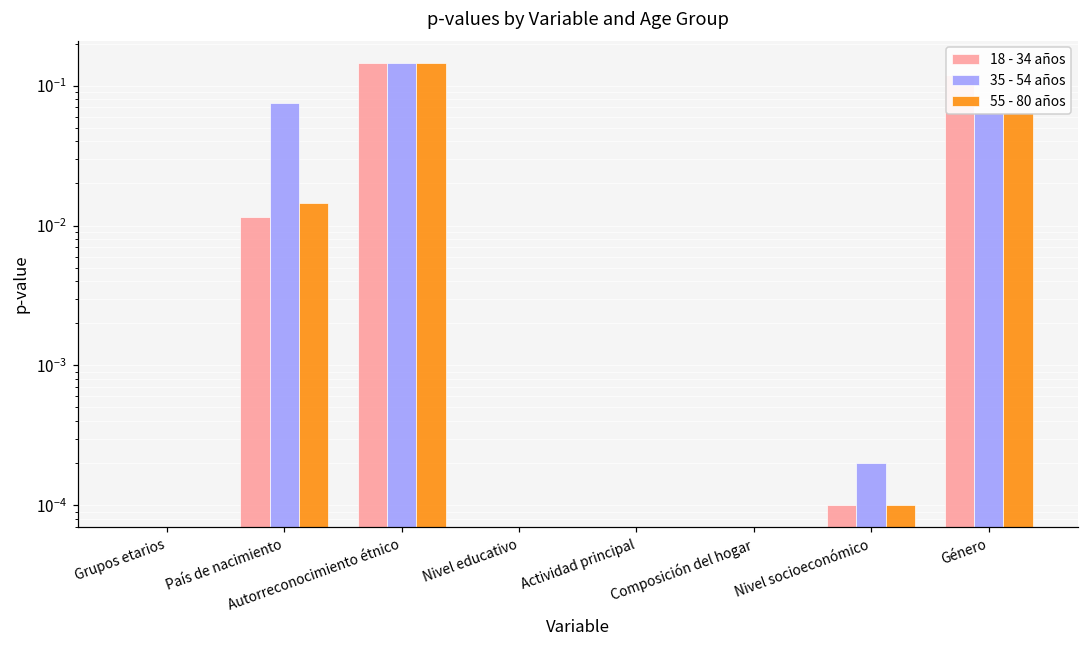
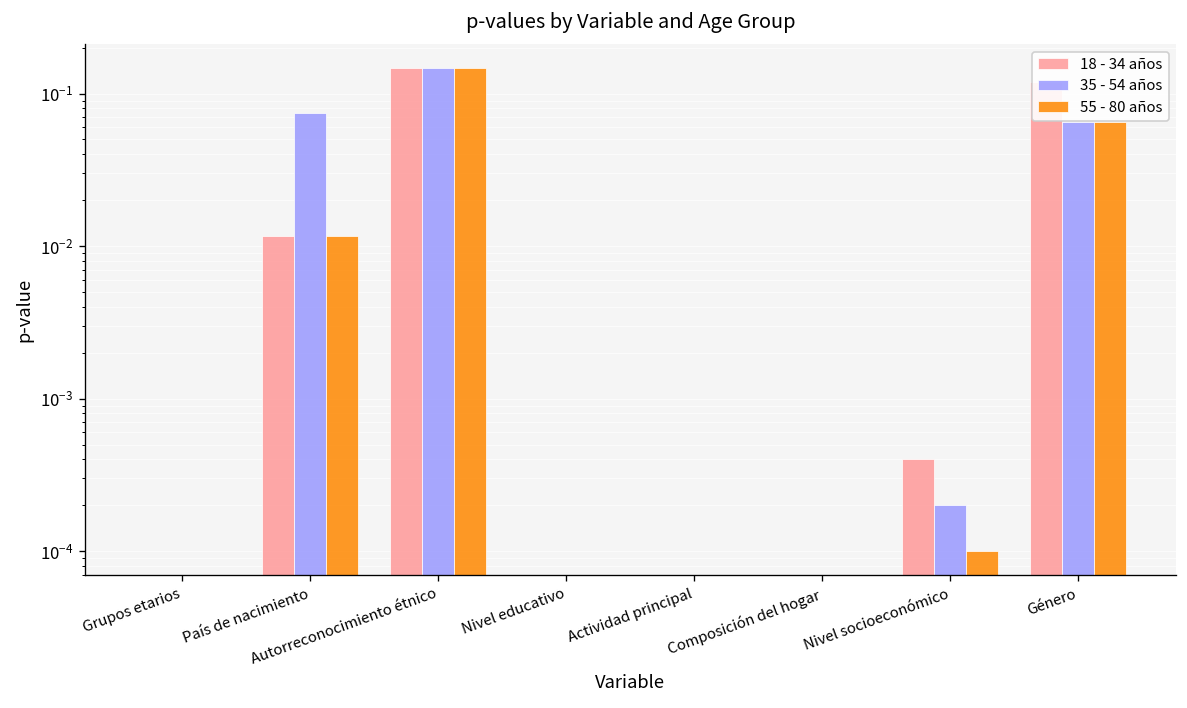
  {
    "18 - 34 años": {
      "País de nacimiento": 0.012,
      "Autorreconocimiento étnico": 0.15,
-     "Nivel socioeconómico": 0.0001
+     "Nivel socioeconómico": 0.0004
    },
    "35 - 54 años": {
      "País de nacimiento": 0.07,
      "Autorreconocimiento étnico": 0.15,
      "Nivel socioeconómico": 0.0002
    },
    "55 - 80 años": {
-     "País de nacimiento": 0.014,
+     "País de nacimiento": 0.012,
      "Autorreconocimiento étnico": 0.15,
      "Nivel socioeconómico": 0.00010
    }
  }
